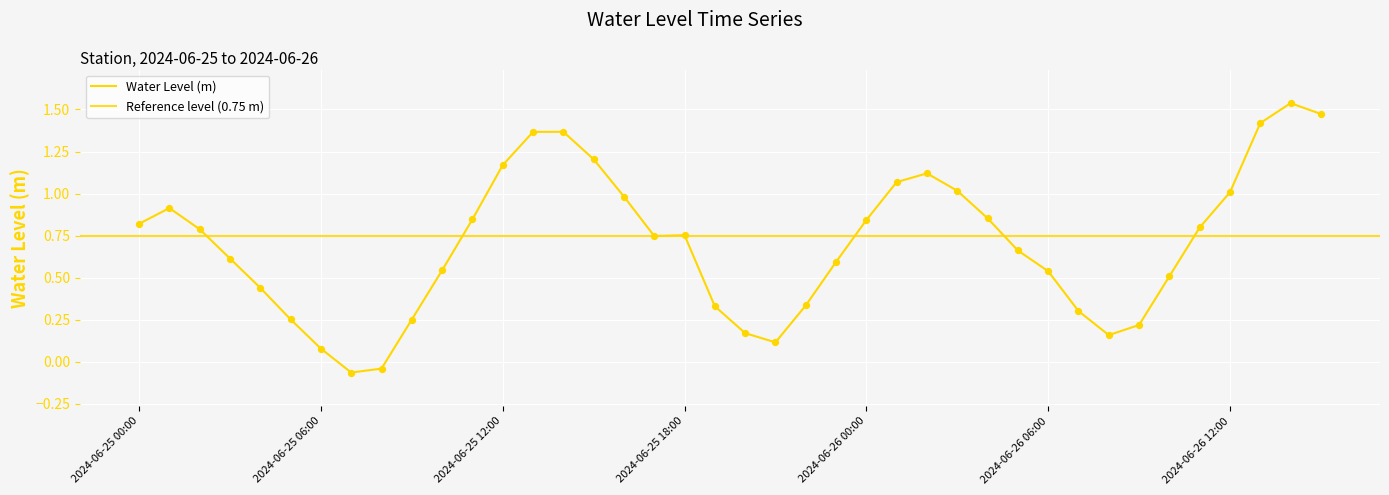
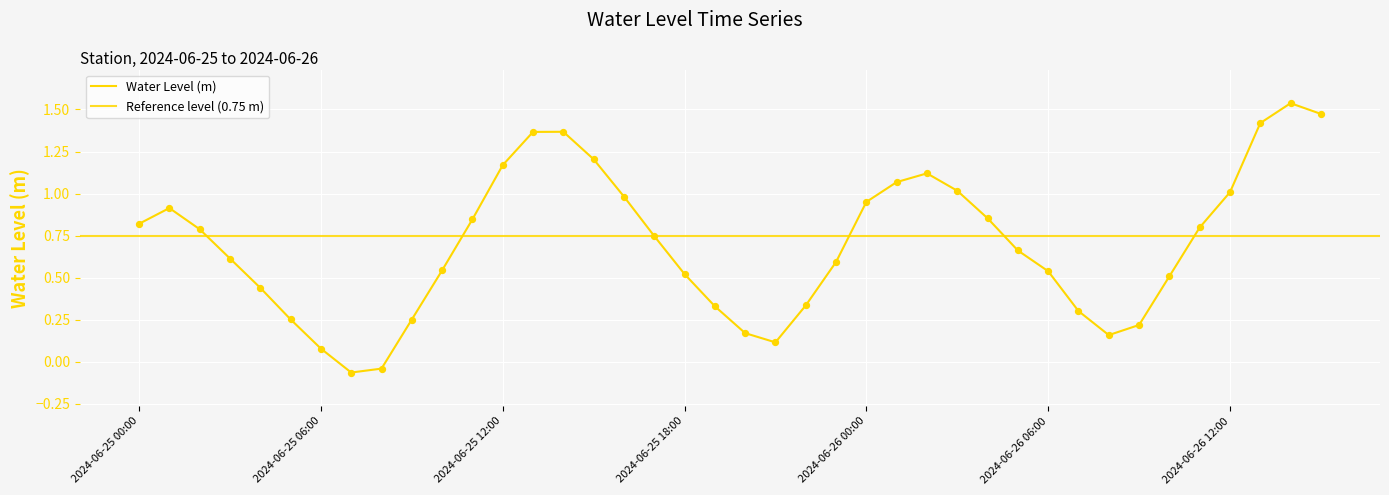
  {
    "2024-06-25 00:00": 0.82,
    "2024-06-25 06:00": 0.08,
    "2024-06-25 12:00": 1.17,
-   "2024-06-25 18:00": 0.75,
-   "2024-06-26 00:00": 0.84,
+   "2024-06-25 18:00": 0.52,
+   "2024-06-26 00:00": 0.95,
    "2024-06-26 06:00": 0.54,
    "2024-06-26 12:00": 1.01
  }
